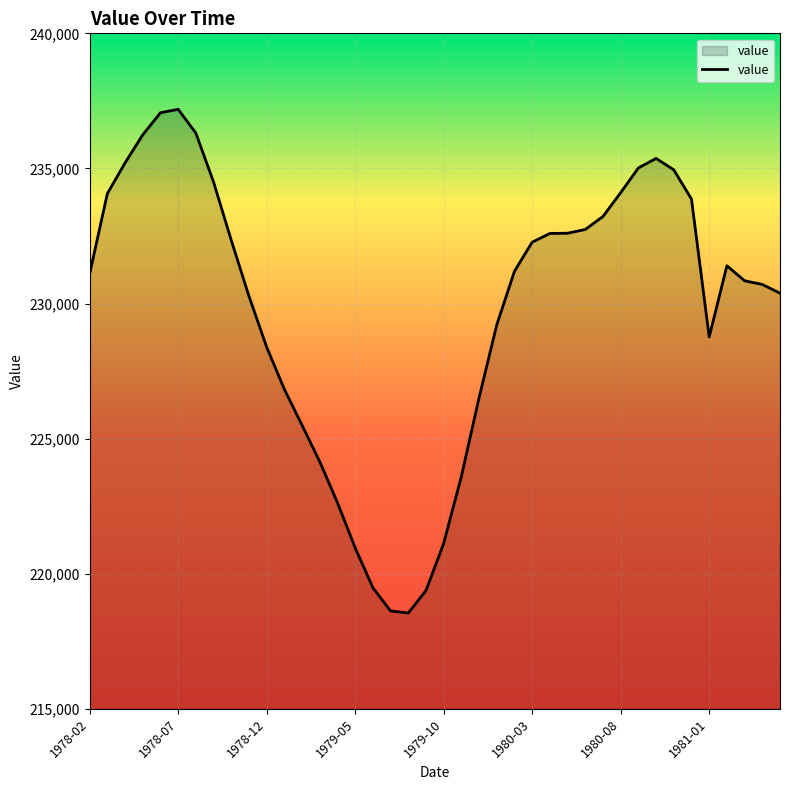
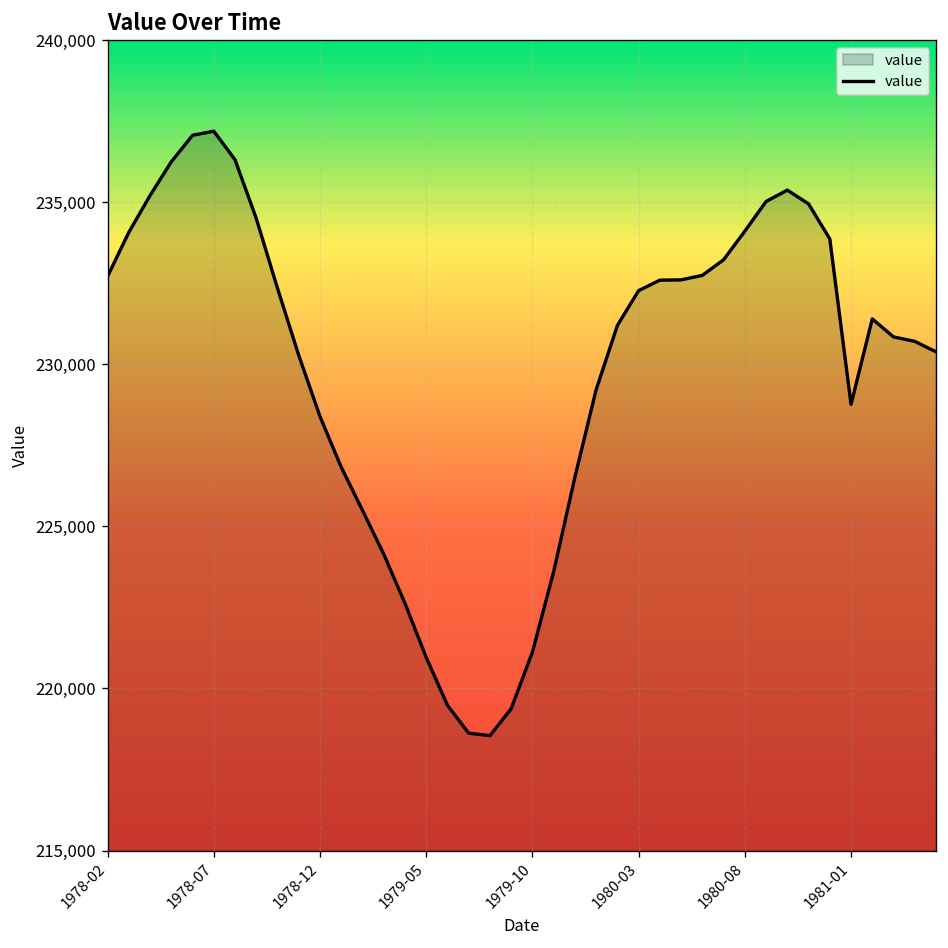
  {
-   "1978-02": "231,100",
+   "1978-02": "232,700",
    "1978-07": "237,200",
    "1978-12": "228,400",
    "1979-05": "221,000",
    "1979-10": "221,100",
    "1980-03": "232,300",
    "1980-08": "234,100",
    "1981-01": "228,800"
  }
